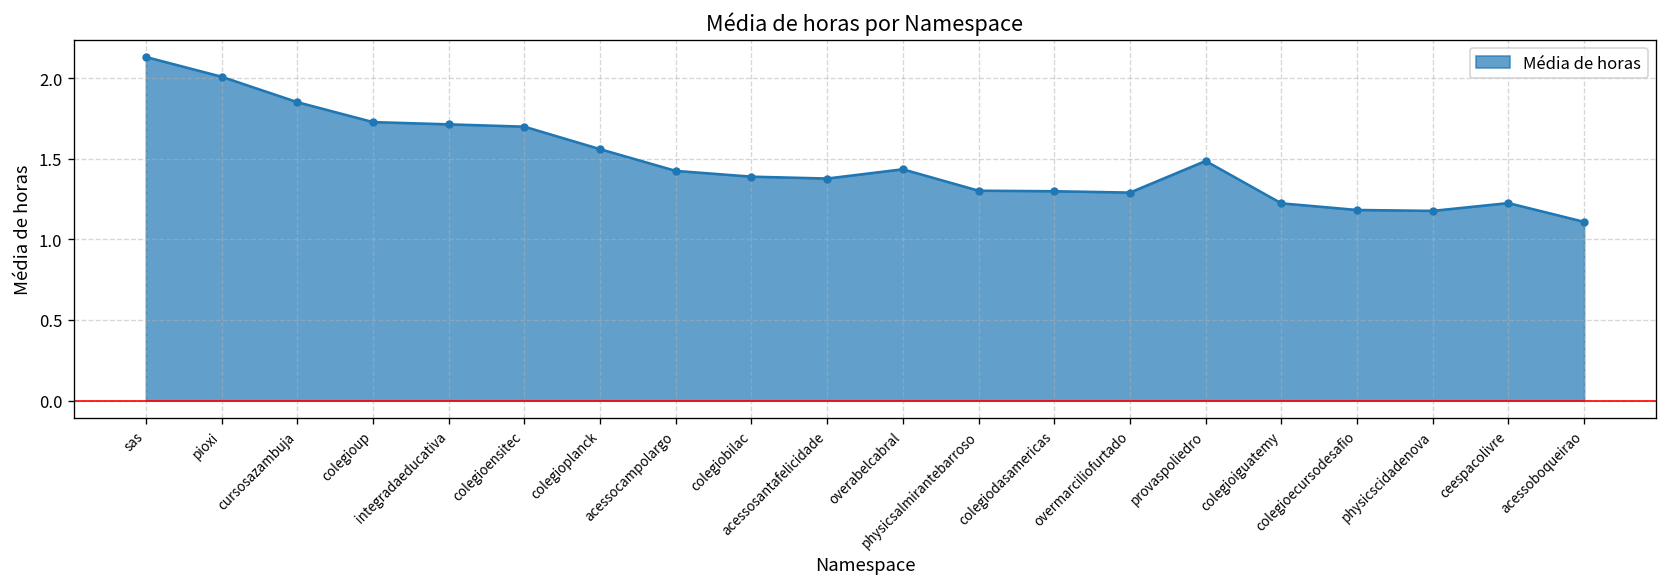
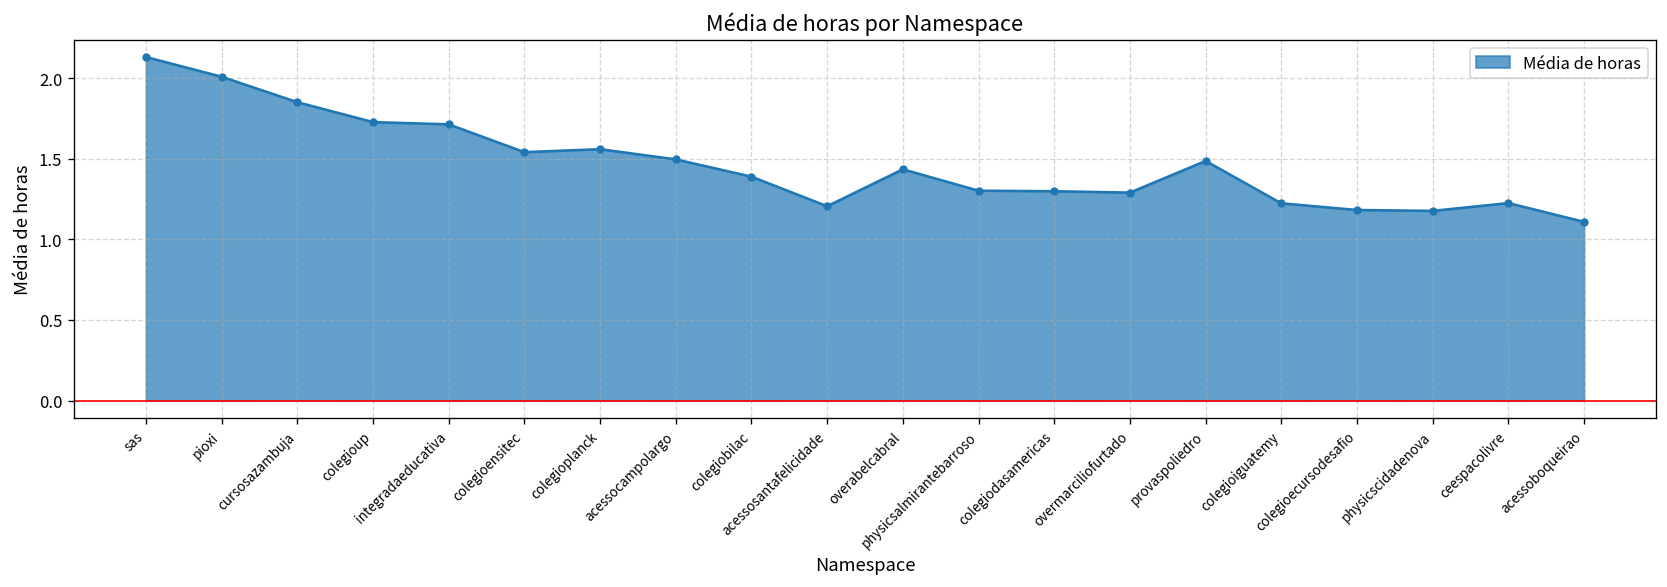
  {
    "sas": 2.13,
    "pioxi": 2.01,
    "cursosazambuja": 1.85,
    "colegioup": 1.73,
    "integradaeducativa": 1.71,
-   "colegioensitec": 1.70,
+   "colegioensitec": 1.54,
    "colegioplanck": 1.56,
-   "acessocampolargo": 1.42,
+   "acessocampolargo": 1.50,
    "colegiobilac": 1.39,
-   "acessosantafelicidade": 1.38,
+   "acessosantafelicidade": 1.21,
    "overabelcabral": 1.43,
    "physicsalmirantebarroso": 1.30,
    "colegiodasamericas": 1.30,
    "overmarciliofurtado": 1.29,
    "provaspoliedro": 1.49,
    "colegioiguatemy": 1.22,
    "colegioecursodesafio": 1.18,
    "physicscidadenova": 1.18,
    "ceespacolivre": 1.22,
    "acessoboqueirao": 1.11
  }
